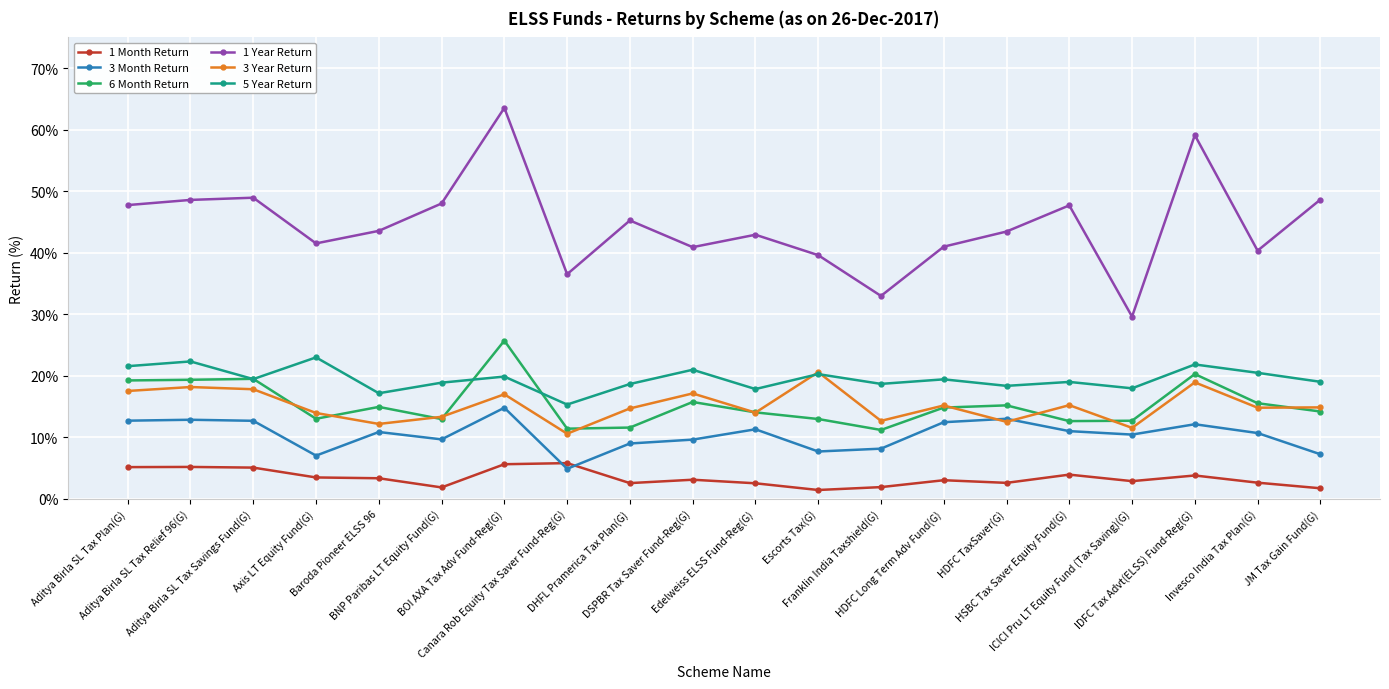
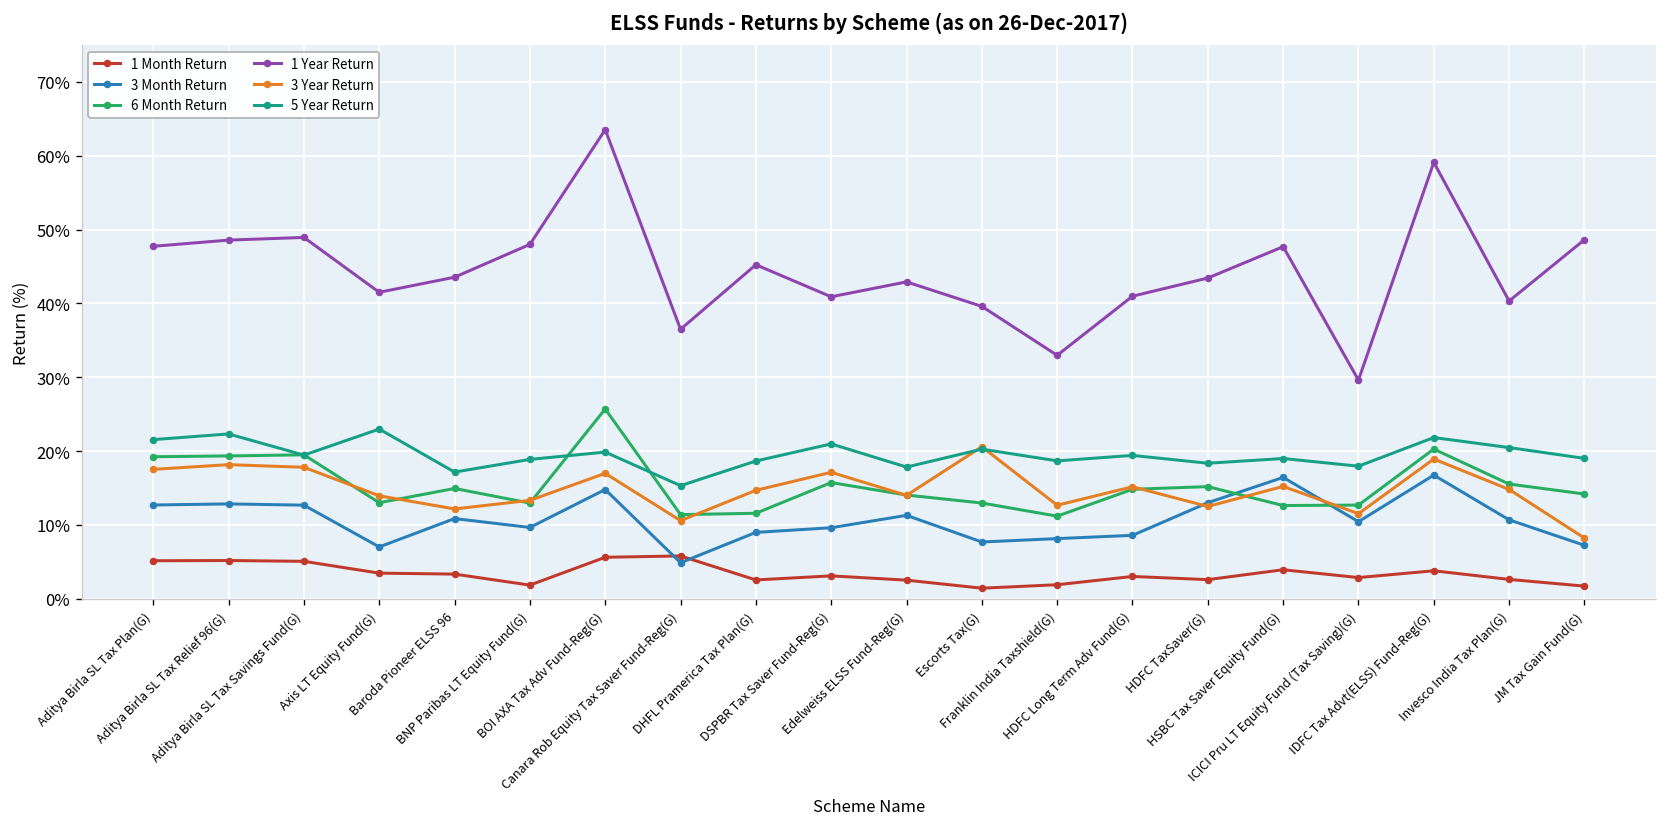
  {
    "1 Month Return": {
      "Aditya Birla SL Tax Plan(G)": "5%",
      "Aditya Birla SL Tax Relief 96(G)": "5%",
      "Aditya Birla SL Tax Savings Fund(G)": "5%",
      "Axis LT Equity Fund(G)": "3%",
      "Baroda Pioneer ELSS 96": "3%",
      "BNP Paribas LT Equity Fund(G)": "2%",
      "BOI AXA Tax Adv Fund-Reg(G)": "6%",
      "Canara Rob Equity Tax Saver Fund-Reg(G)": "6%",
      "DHFL Pramerica Tax Plan(G)": "3%",
      "DSPBR Tax Saver Fund-Reg(G)": "3%",
      "Edelweiss ELSS Fund-Reg(G)": "3%",
      "Escorts Tax(G)": "1%",
      "Franklin India Taxshield(G)": "2%",
      "HDFC Long Term Adv Fund(G)": "3%",
      "HDFC TaxSaver(G)": "3%",
      "HSBC Tax Saver Equity Fund(G)": "4%",
      "ICICI Pru LT Equity Fund (Tax Saving)(G)": "3%",
      "IDFC Tax Advt(ELSS) Fund-Reg(G)": "4%",
      "Invesco India Tax Plan(G)": "3%",
      "JM Tax Gain Fund(G)": "2%"
    },
    "3 Month Return": {
      "Aditya Birla SL Tax Plan(G)": "13%",
      "Aditya Birla SL Tax Relief 96(G)": "13%",
      "Aditya Birla SL Tax Savings Fund(G)": "13%",
      "Axis LT Equity Fund(G)": "7%",
      "Baroda Pioneer ELSS 96": "11%",
      "BNP Paribas LT Equity Fund(G)": "10%",
      "BOI AXA Tax Adv Fund-Reg(G)": "15%",
      "Canara Rob Equity Tax Saver Fund-Reg(G)": "5%",
      "DHFL Pramerica Tax Plan(G)": "9%",
      "DSPBR Tax Saver Fund-Reg(G)": "10%",
      "Edelweiss ELSS Fund-Reg(G)": "11%",
      "Escorts Tax(G)": "8%",
      "Franklin India Taxshield(G)": "8%",
-     "HDFC Long Term Adv Fund(G)": "12%",
+     "HDFC Long Term Adv Fund(G)": "9%",
      "HDFC TaxSaver(G)": "13%",
-     "HSBC Tax Saver Equity Fund(G)": "11%",
+     "HSBC Tax Saver Equity Fund(G)": "16%",
      "ICICI Pru LT Equity Fund (Tax Saving)(G)": "10%",
-     "IDFC Tax Advt(ELSS) Fund-Reg(G)": "12%",
+     "IDFC Tax Advt(ELSS) Fund-Reg(G)": "17%",
      "Invesco India Tax Plan(G)": "11%",
      "JM Tax Gain Fund(G)": "7%"
    },
    "1 Year Return": {
      "Aditya Birla SL Tax Plan(G)": "48%",
      "Aditya Birla SL Tax Relief 96(G)": "49%",
      "Aditya Birla SL Tax Savings Fund(G)": "49%",
      "Axis LT Equity Fund(G)": "42%",
      "Baroda Pioneer ELSS 96": "44%",
      "BNP Paribas LT Equity Fund(G)": "48%",
      "BOI AXA Tax Adv Fund-Reg(G)": "64%",
      "Canara Rob Equity Tax Saver Fund-Reg(G)": "37%",
      "DHFL Pramerica Tax Plan(G)": "45%",
      "DSPBR Tax Saver Fund-Reg(G)": "41%",
      "Edelweiss ELSS Fund-Reg(G)": "43%",
      "Escorts Tax(G)": "40%",
      "Franklin India Taxshield(G)": "33%",
      "HDFC Long Term Adv Fund(G)": "41%",
      "HDFC TaxSaver(G)": "43%",
      "HSBC Tax Saver Equity Fund(G)": "48%",
      "ICICI Pru LT Equity Fund (Tax Saving)(G)": "30%",
      "IDFC Tax Advt(ELSS) Fund-Reg(G)": "59%",
      "Invesco India Tax Plan(G)": "40%",
      "JM Tax Gain Fund(G)": "49%"
    },
    "3 Year Return": {
      "Aditya Birla SL Tax Plan(G)": "18%",
      "Aditya Birla SL Tax Relief 96(G)": "18%",
      "Aditya Birla SL Tax Savings Fund(G)": "18%",
      "Axis LT Equity Fund(G)": "14%",
      "Baroda Pioneer ELSS 96": "12%",
      "BOI AXA Tax Adv Fund-Reg(G)": "17%",
      "Canara Rob Equity Tax Saver Fund-Reg(G)": "11%",
      "DHFL Pramerica Tax Plan(G)": "15%",
      "DSPBR Tax Saver Fund-Reg(G)": "17%",
      "Franklin India Taxshield(G)": "13%",
      "HDFC TaxSaver(G)": "13%",
      "HSBC Tax Saver Equity Fund(G)": "15%",
      "ICICI Pru LT Equity Fund (Tax Saving)(G)": "12%",
      "IDFC Tax Advt(ELSS) Fund-Reg(G)": "19%",
      "Invesco India Tax Plan(G)": "15%",
-     "JM Tax Gain Fund(G)": "15%"
+     "JM Tax Gain Fund(G)": "8%"
    }
  }
